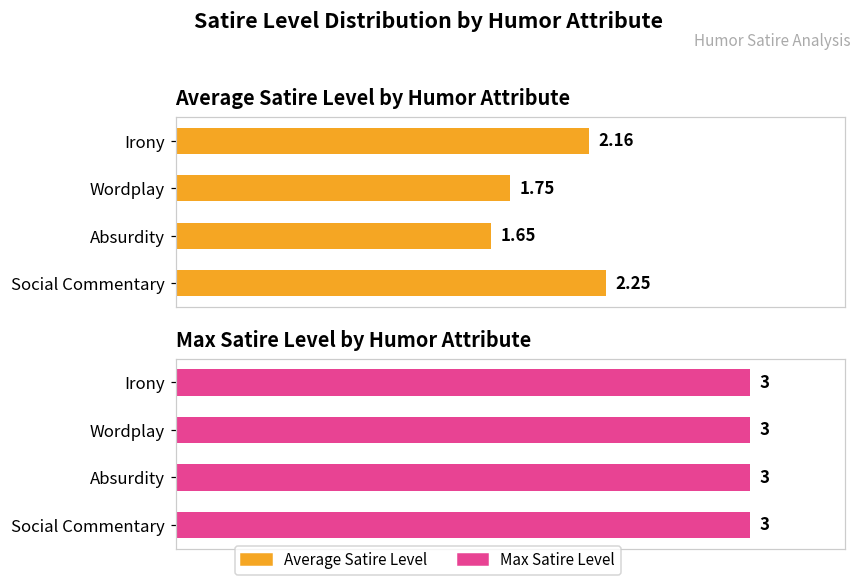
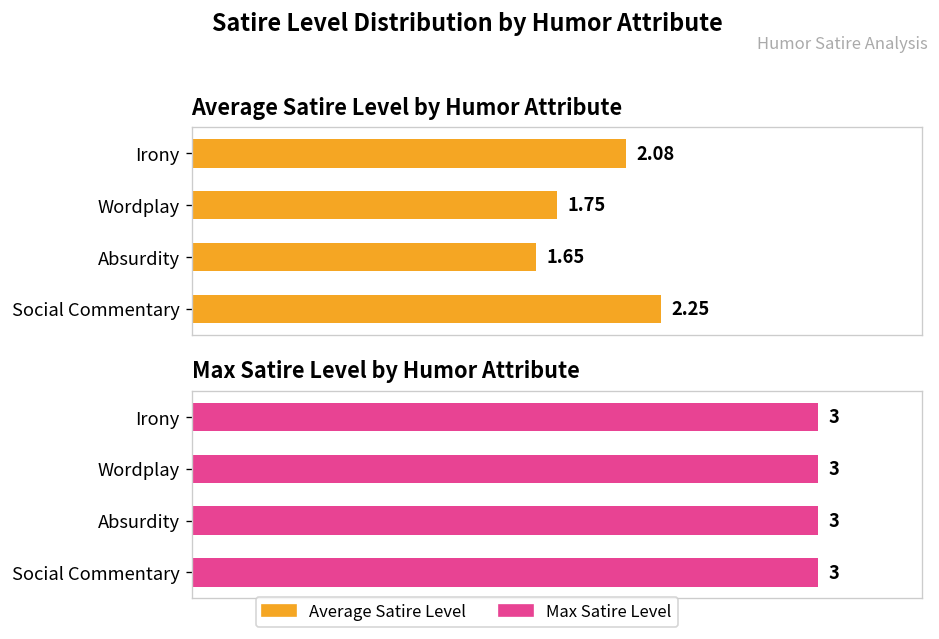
  {
    "Average Satire Level by Humor Attribute": {
-     "Irony": 2.16,
+     "Irony": 2.08,
      "Wordplay": 1.75,
      "Absurdity": 1.65,
      "Social Commentary": 2.25
    },
    "Max Satire Level by Humor Attribute": {
      "Irony": 3,
      "Wordplay": 3,
      "Absurdity": 3,
      "Social Commentary": 3
    }
  }
